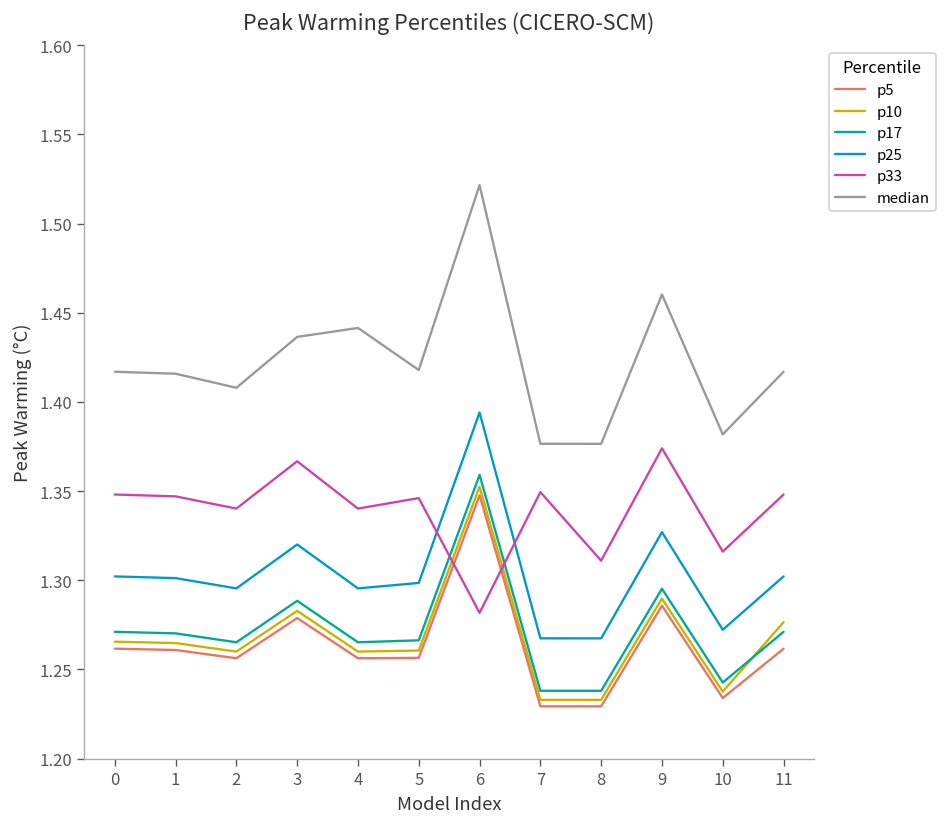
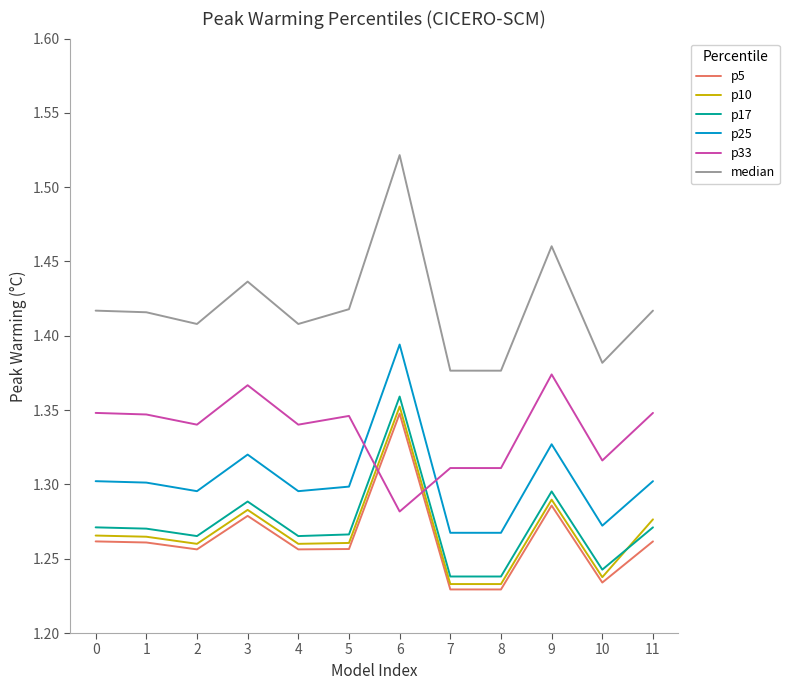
  {
    "p5": {
      "0": 1.262,
      "1": 1.261,
      "2": 1.256,
      "3": 1.279,
      "4": 1.256,
      "5": 1.257,
      "6": 1.348,
      "7": 1.229,
      "8": 1.229,
      "9": 1.286,
      "10": 1.234,
      "11": 1.262
    },
    "p10": {
      "0": 1.266,
      "1": 1.265,
      "2": 1.260,
      "3": 1.283,
      "4": 1.260,
      "5": 1.261,
      "6": 1.352,
      "7": 1.233,
      "8": 1.233,
      "9": 1.290,
      "10": 1.238,
      "11": 1.276
    },
    "p33": {
      "0": 1.348,
      "1": 1.347,
      "2": 1.340,
      "3": 1.367,
      "4": 1.340,
      "5": 1.346,
      "6": 1.282,
-     "7": 1.349,
+     "7": 1.311,
      "8": 1.311,
      "9": 1.374,
      "10": 1.316,
      "11": 1.348
    },
    "median": {
      "0": 1.417,
      "1": 1.416,
      "2": 1.408,
      "3": 1.436,
-     "4": 1.442,
+     "4": 1.408,
      "5": 1.418,
      "6": 1.522,
      "7": 1.377,
      "8": 1.377,
      "9": 1.460,
      "10": 1.382,
      "11": 1.417
    }
  }
